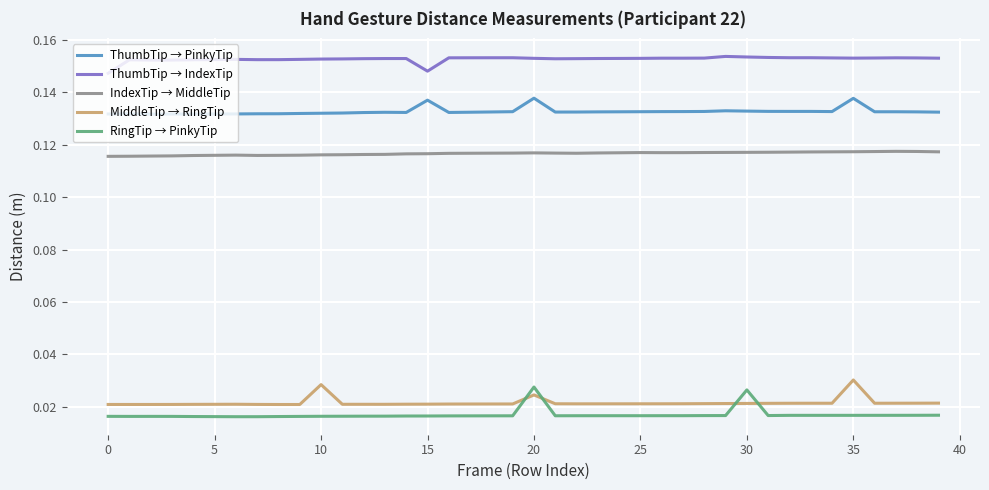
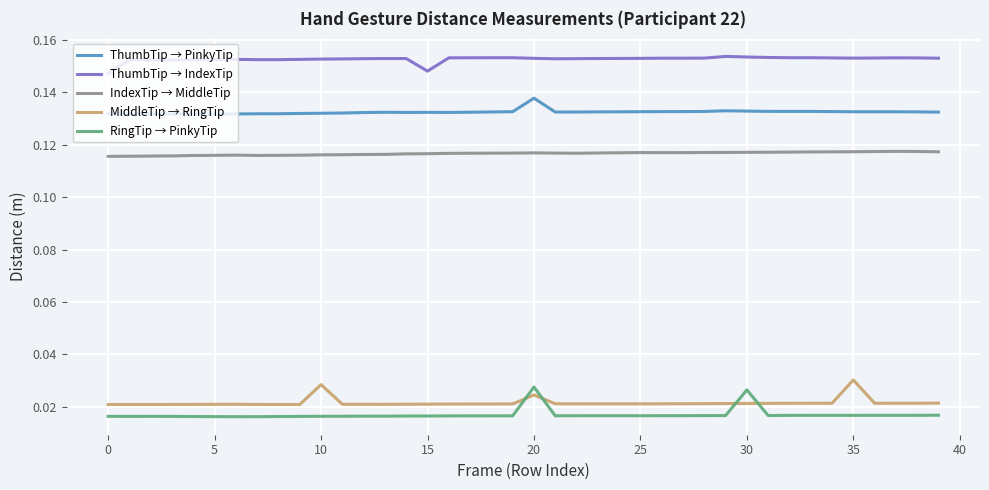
  {
    "ThumbTip → PinkyTip": {
      "10": 0.132,
-     "15": 0.137,
+     "15": 0.132,
      "20": 0.138,
      "25": 0.133,
      "30": 0.133,
-     "35": 0.138
+     "35": 0.133
    },
    "ThumbTip → IndexTip": {
      "10": 0.153,
      "15": 0.148,
      "20": 0.153,
      "25": 0.153,
      "30": 0.153,
      "35": 0.153
    },
    "IndexTip → MiddleTip": {
      "0": 0.116,
      "5": 0.116,
      "10": 0.116,
      "15": 0.117,
      "20": 0.117,
      "25": 0.117,
      "30": 0.117,
      "35": 0.117
    },
    "MiddleTip → RingTip": {
      "0": 0.021,
      "5": 0.021,
      "10": 0.028,
      "15": 0.021,
      "20": 0.025,
      "25": 0.021,
      "30": 0.021,
      "35": 0.030
    },
    "RingTip → PinkyTip": {
      "0": 0.016,
      "5": 0.016,
      "10": 0.016,
      "15": 0.016,
      "20": 0.028,
      "25": 0.017,
      "30": 0.026,
      "35": 0.017
    }
  }
